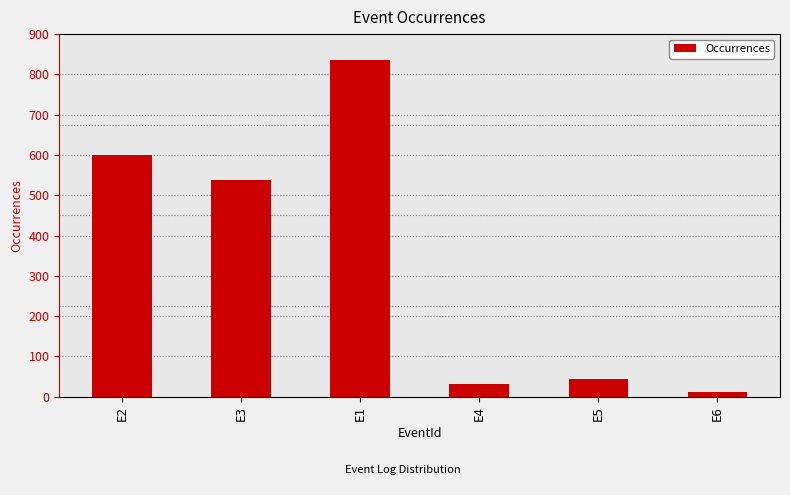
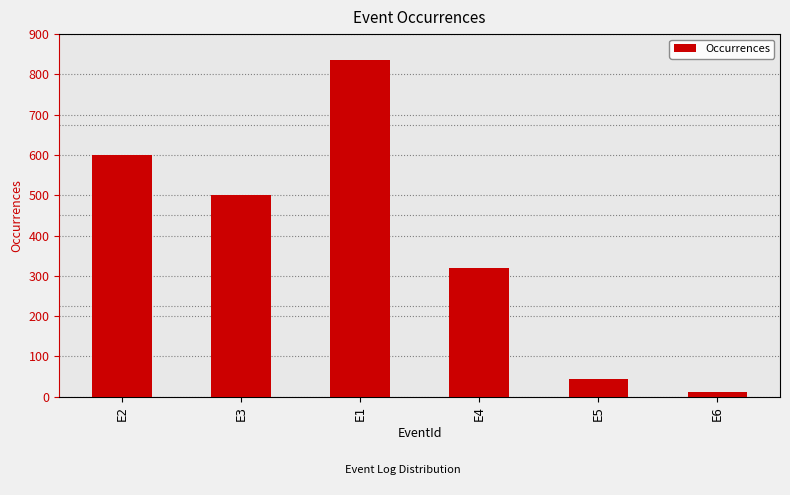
  {
    "E2": 600,
-   "E3": 540,
+   "E3": 500,
    "E1": 840,
-   "E4": 30,
+   "E4": 320,
    "E5": 50,
    "E6": 10
  }
